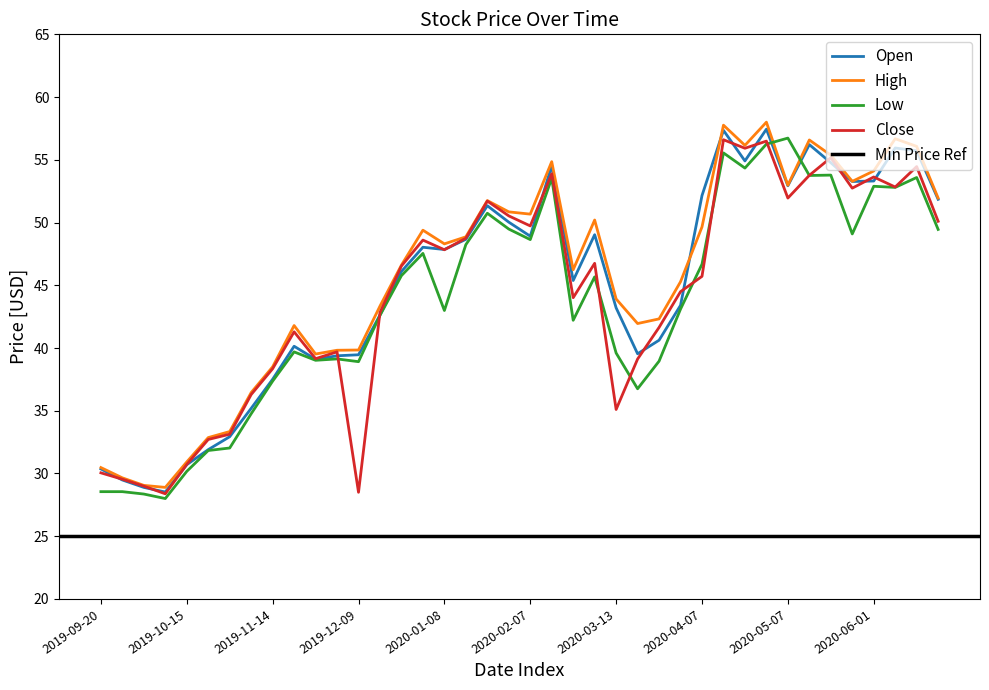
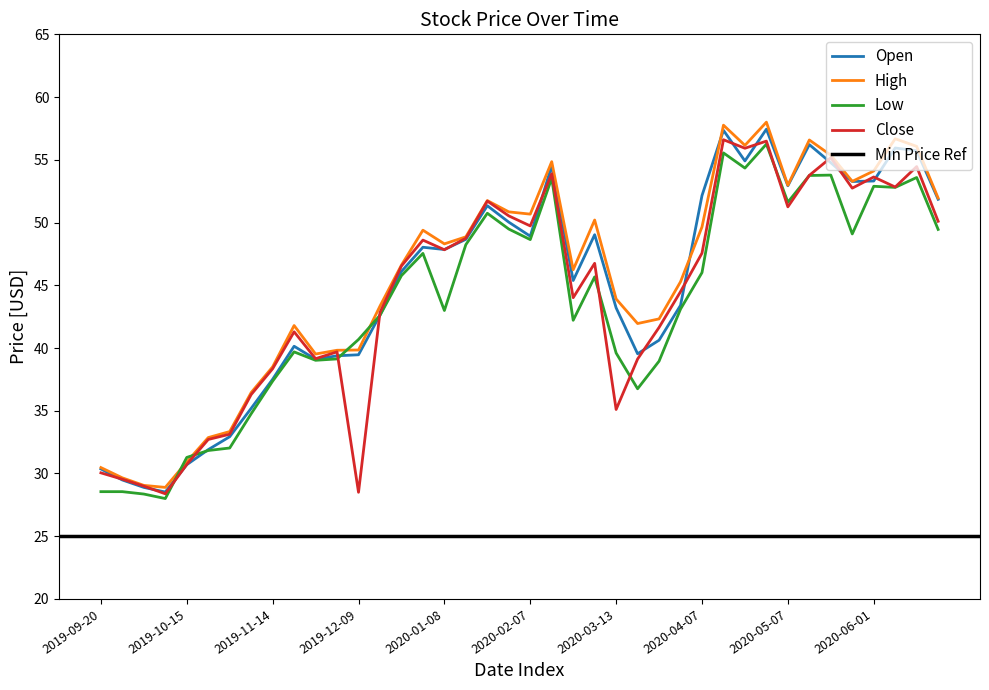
  {
    "Open": {
      "2019-12-09": 39.5,
      "2020-02-07": 48.9,
      "2020-03-13": 43.2,
      "2020-04-07": 52.2,
      "2020-06-01": 53.3
    },
    "High": {
      "2019-12-09": 39.8,
      "2020-01-08": 48.3,
      "2020-02-07": 50.7,
      "2020-03-13": 43.9,
      "2020-04-07": 49.7,
      "2020-06-01": 54.1
    },
    "Low": {
      "2019-09-20": 28.6,
-     "2019-10-15": 30.2,
-     "2019-12-09": 38.9,
+     "2019-10-15": 31.3,
+     "2019-12-09": 40.7,
      "2020-01-08": 43.0,
      "2020-02-07": 48.6,
      "2020-03-13": 39.6,
-     "2020-04-07": 46.7,
-     "2020-05-07": 56.7,
+     "2020-04-07": 46.0,
+     "2020-05-07": 51.6,
      "2020-06-01": 52.9
    },
    "Close": {
      "2019-09-20": 30.1,
      "2019-12-09": 28.5,
      "2020-02-07": 49.7,
      "2020-03-13": 35.1,
-     "2020-04-07": 45.7,
-     "2020-05-07": 52.0,
+     "2020-04-07": 47.6,
+     "2020-05-07": 51.3,
      "2020-06-01": 53.6
    }
  }
